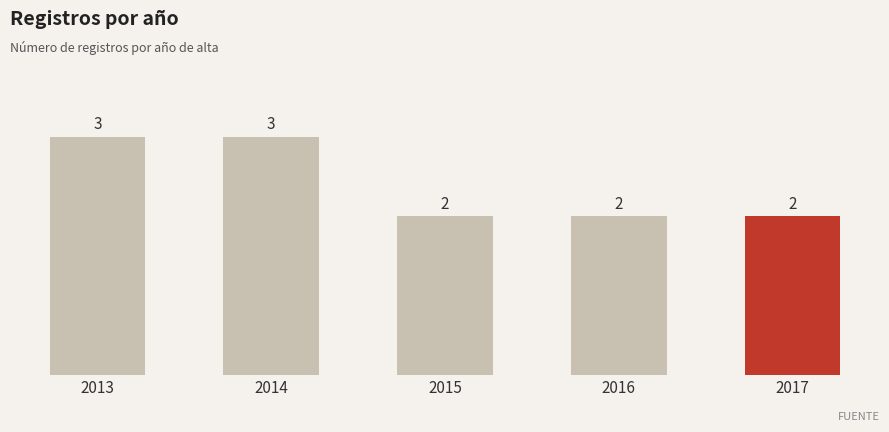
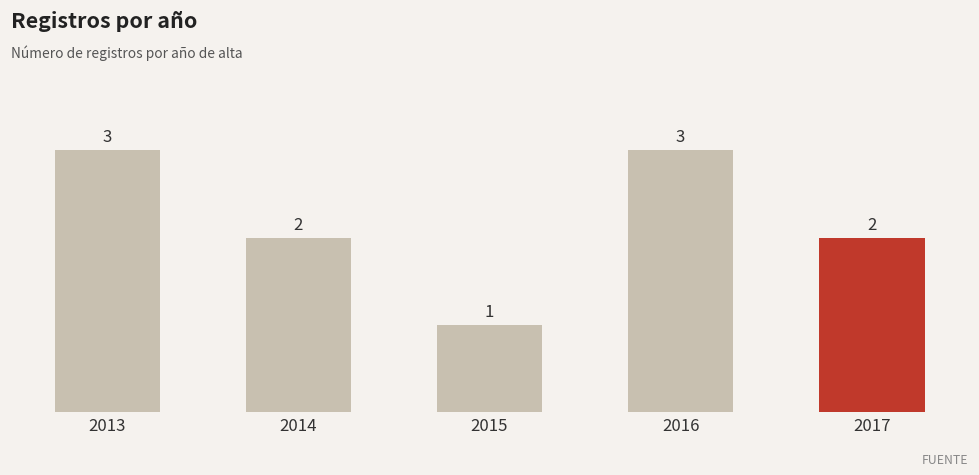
  {
    "2013": 3,
-   "2014": 3,
-   "2015": 2,
-   "2016": 2,
+   "2014": 2,
+   "2015": 1,
+   "2016": 3,
    "2017": 2
  }
